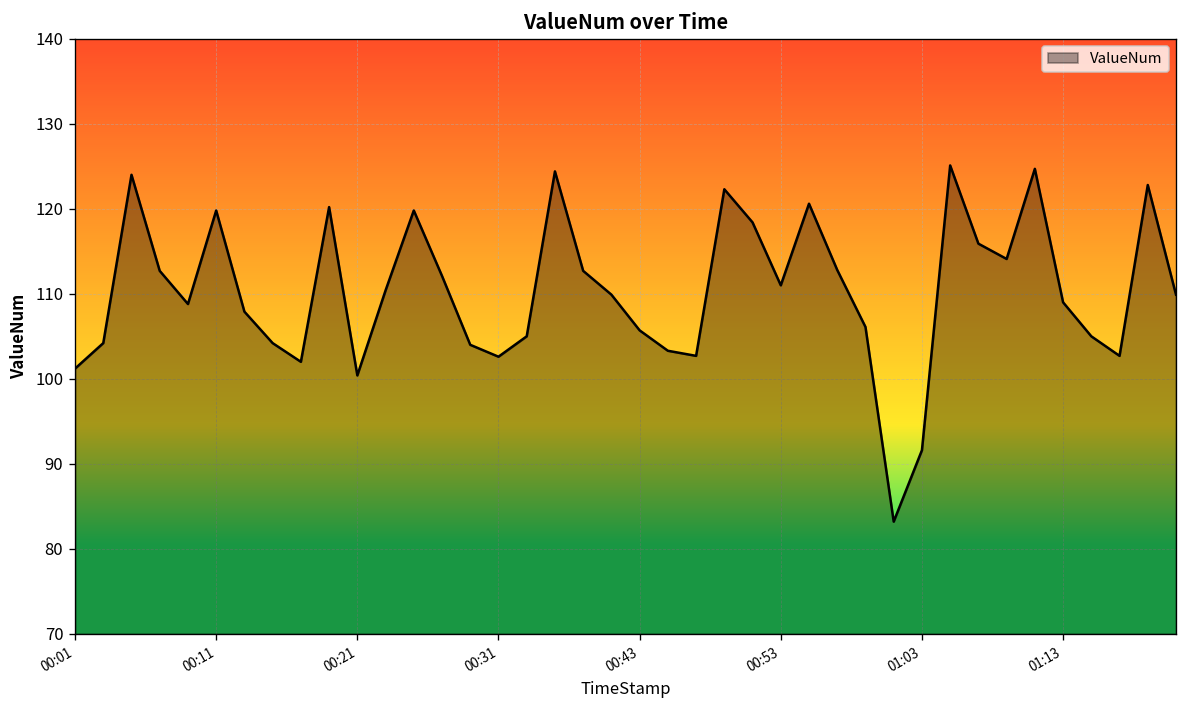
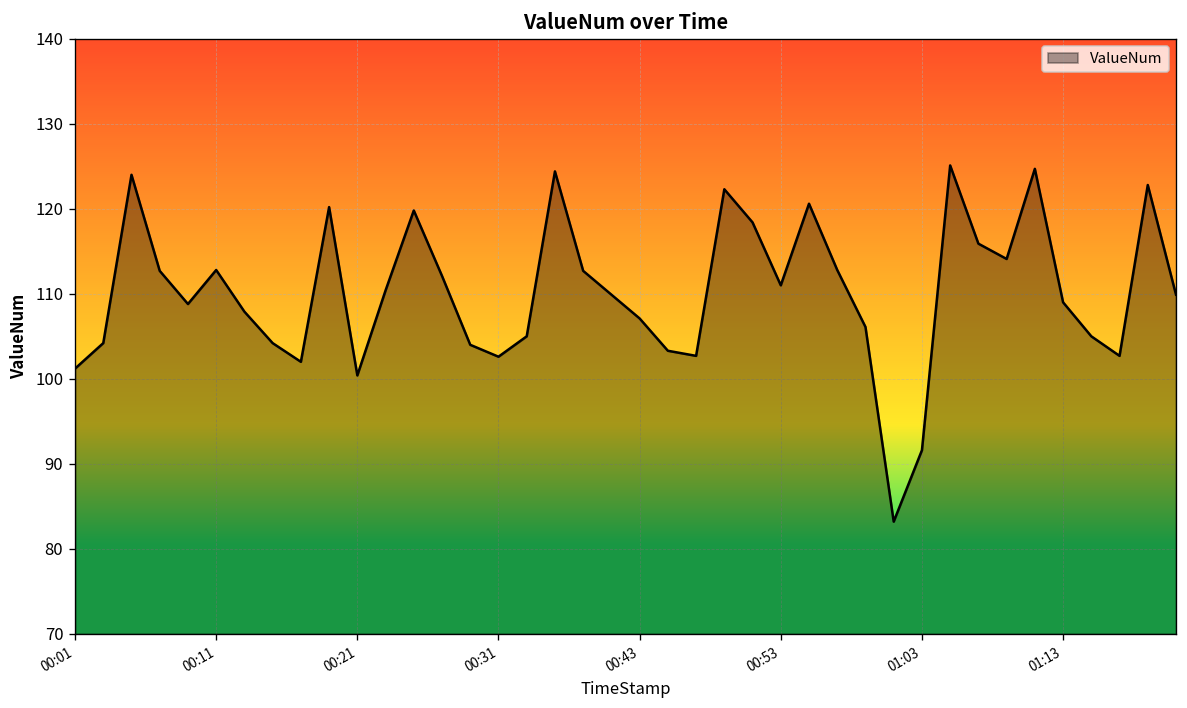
  {
    "00:01": 101,
-   "00:11": 120,
+   "00:11": 113,
    "00:21": 100,
    "00:31": 103,
-   "00:43": 106,
+   "00:43": 107,
    "00:53": 111,
    "01:03": 92,
    "01:13": 109
  }
